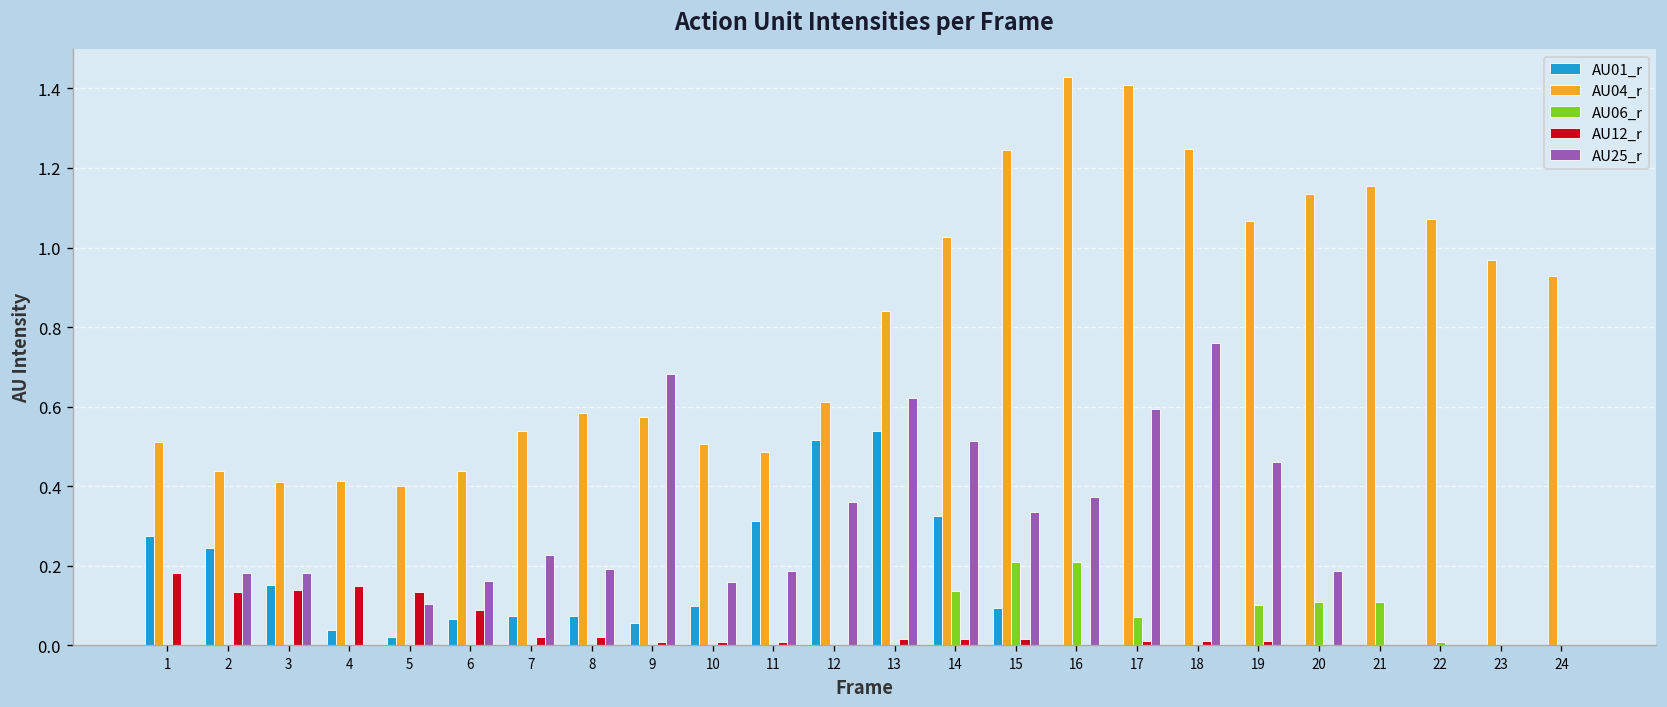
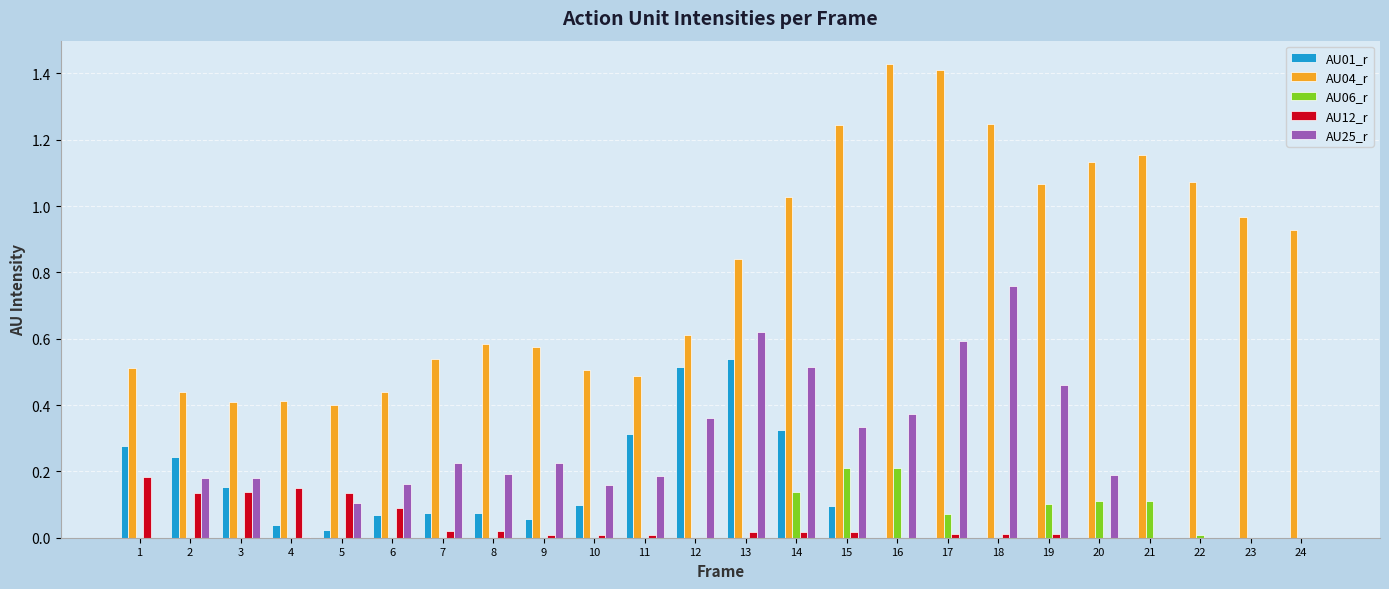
  {
    "AU01_r": {
      "1": 0.28,
      "2": 0.24,
      "3": 0.15,
      "4": 0.04,
      "5": 0.02,
      "6": 0.07,
      "7": 0.07,
      "8": 0.07,
      "9": 0.06,
      "10": 0.10,
      "11": 0.31,
      "12": 0.52,
      "13": 0.54,
      "14": 0.33,
      "15": 0.09,
      "16": 0.00,
      "17": 0.00,
      "18": 0.00,
      "19": 0.00,
      "20": 0.00,
      "21": 0.00,
      "22": 0.00,
      "23": 0.00,
      "24": 0.00
    },
    "AU04_r": {
      "1": 0.51,
      "2": 0.44,
      "3": 0.41,
      "4": 0.41,
      "5": 0.40,
      "6": 0.44,
      "7": 0.54,
      "8": 0.58,
      "9": 0.58,
      "10": 0.51,
      "11": 0.49,
      "12": 0.61,
      "13": 0.84,
      "14": 1.03,
      "15": 1.24,
      "16": 1.43,
      "17": 1.41,
      "18": 1.25,
      "19": 1.07,
      "20": 1.13,
      "21": 1.16,
      "22": 1.07,
      "23": 0.97,
      "24": 0.93
    },
    "AU06_r": {
      "1": 0.00,
      "2": 0.00,
      "3": 0.00,
      "4": 0.00,
      "5": 0.00,
      "6": 0.00,
      "7": 0.00,
      "8": 0.00,
      "9": 0.00,
      "10": 0.00,
      "11": 0.00,
      "12": 0.00,
      "13": 0.00,
      "14": 0.14,
      "15": 0.21,
      "16": 0.21,
      "17": 0.07,
      "18": 0.00,
      "19": 0.10,
      "20": 0.11,
      "21": 0.11,
      "22": 0.01,
      "23": 0.00,
      "24": 0.00
    },
    "AU12_r": {
      "1": 0.18,
      "2": 0.13,
      "3": 0.14,
      "4": 0.15,
      "5": 0.13,
      "6": 0.09,
      "7": 0.02,
      "8": 0.02,
      "9": 0.01,
      "10": 0.01,
      "11": 0.01,
      "12": 0.00,
      "13": 0.02,
      "14": 0.02,
      "15": 0.02,
      "16": 0.00,
      "17": 0.01,
      "18": 0.01,
      "19": 0.01,
      "20": 0.00,
      "21": 0.00,
      "22": 0.00,
      "23": 0.00,
      "24": 0.00
    },
    "AU25_r": {
      "1": 0.00,
      "2": 0.18,
      "3": 0.18,
      "5": 0.10,
      "6": 0.16,
      "7": 0.23,
      "8": 0.19,
-     "9": 0.68,
+     "9": 0.22,
      "10": 0.16,
      "11": 0.19,
      "12": 0.36,
      "13": 0.62,
      "14": 0.52,
      "15": 0.34,
      "16": 0.37,
      "17": 0.59,
      "18": 0.76,
      "19": 0.46,
      "20": 0.19,
      "21": 0.00,
      "22": 0.00,
      "23": 0.00,
      "24": 0.00
    }
  }
